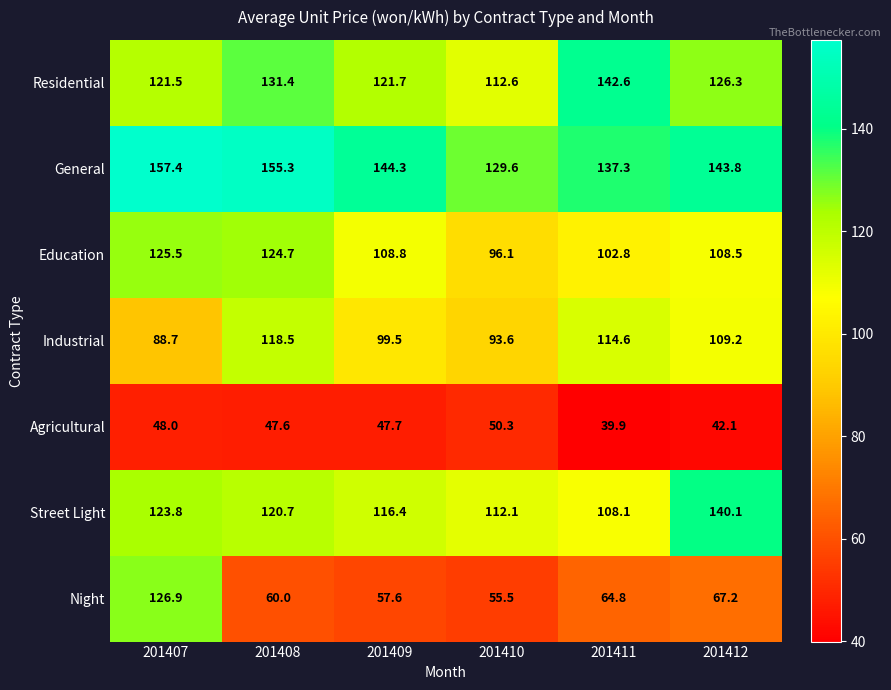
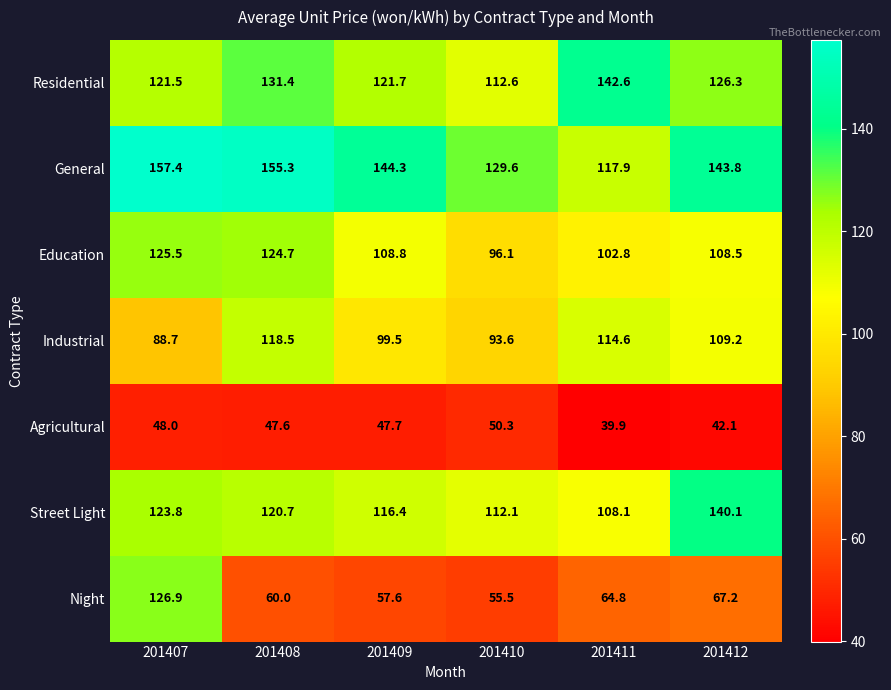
  {
    "Residential": {
      "201407": 121.5,
      "201408": 131.4,
      "201409": 121.7,
      "201410": 112.6,
      "201411": 142.6,
      "201412": 126.3
    },
    "General": {
      "201407": 157.4,
      "201408": 155.3,
      "201409": 144.3,
      "201410": 129.6,
-     "201411": 137.3,
+     "201411": 117.9,
      "201412": 143.8
    },
    "Education": {
      "201407": 125.5,
      "201408": 124.7,
      "201409": 108.8,
      "201410": 96.1,
      "201411": 102.8,
      "201412": 108.5
    },
    "Industrial": {
      "201407": 88.7,
      "201408": 118.5,
      "201409": 99.5,
      "201410": 93.6,
      "201411": 114.6,
      "201412": 109.2
    },
    "Agricultural": {
      "201407": 48.0,
      "201408": 47.6,
      "201409": 47.7,
      "201410": 50.3,
      "201411": 39.9,
      "201412": 42.1
    },
    "Street Light": {
      "201407": 123.8,
      "201408": 120.7,
      "201409": 116.4,
      "201410": 112.1,
      "201411": 108.1,
      "201412": 140.1
    },
    "Night": {
      "201407": 126.9,
      "201408": 60.0,
      "201409": 57.6,
      "201410": 55.5,
      "201411": 64.8,
      "201412": 67.2
    }
  }
